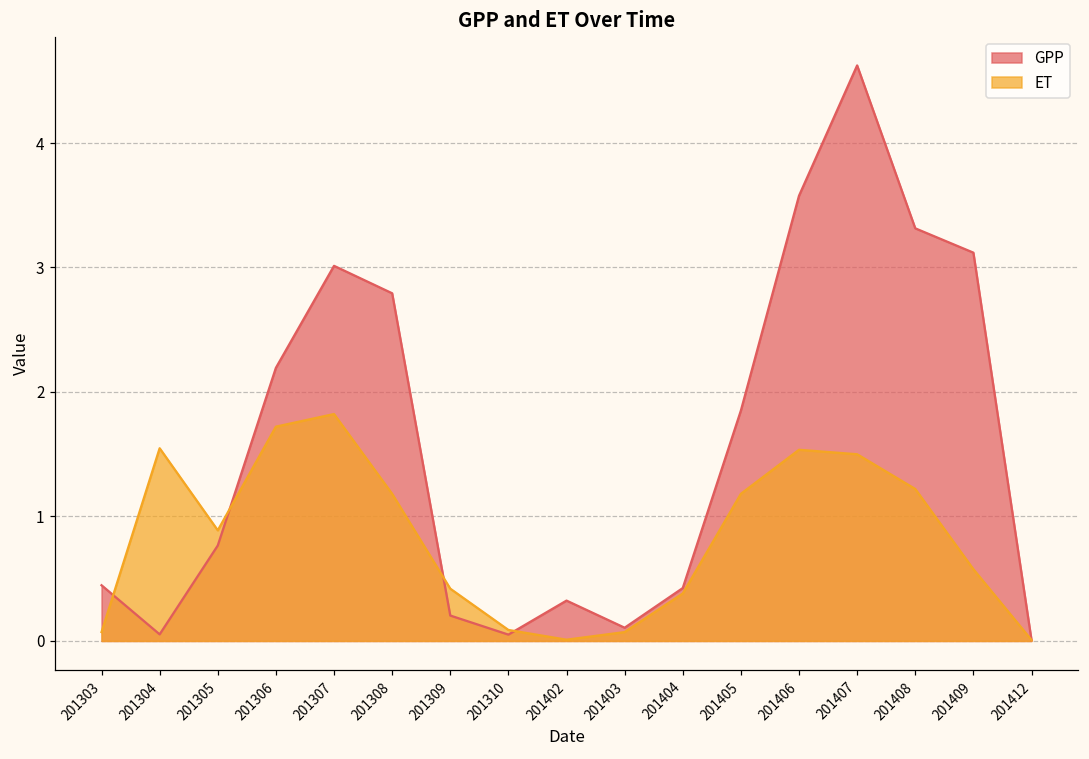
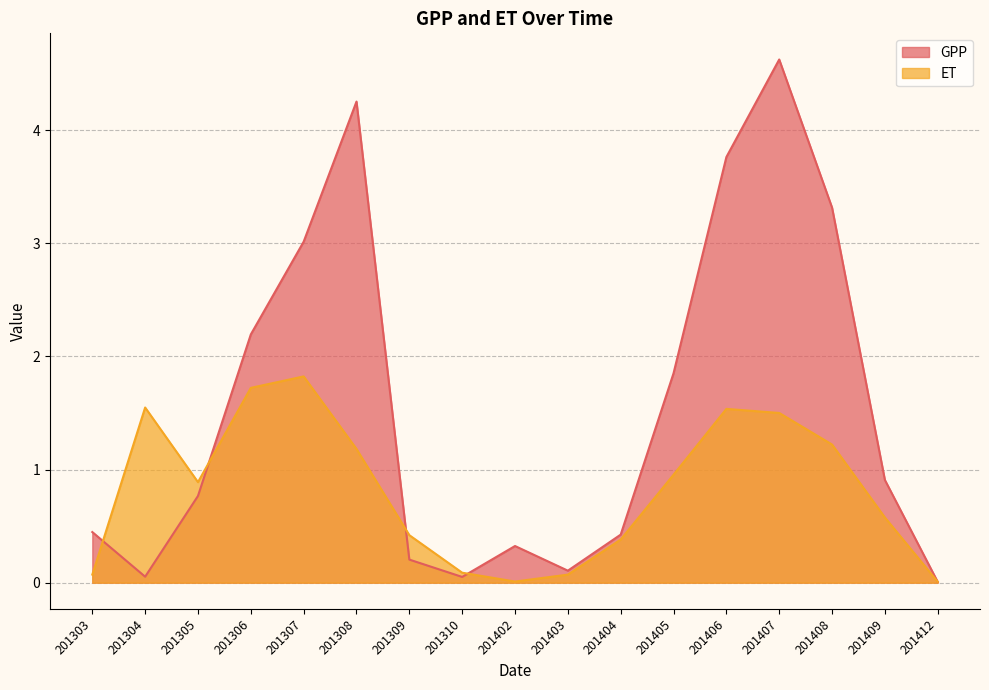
  {
    "GPP": {
      "201303": 0.45,
      "201304": 0.05,
      "201305": 0.77,
      "201306": 2.19,
      "201307": 3.01,
-     "201308": 2.79,
+     "201308": 4.25,
      "201309": 0.20,
      "201310": 0.05,
      "201402": 0.32,
      "201403": 0.11,
      "201404": 0.42,
      "201405": 1.85,
-     "201406": 3.58,
+     "201406": 3.76,
      "201407": 4.62,
      "201408": 3.31,
-     "201409": 3.12
+     "201409": 0.91
    },
    "ET": {
      "201303": 0.07,
      "201304": 1.55,
      "201305": 0.89,
      "201306": 1.72,
      "201307": 1.82,
      "201308": 1.18,
      "201309": 0.42,
      "201310": 0.09,
      "201402": 0.01,
      "201403": 0.07,
      "201404": 0.38,
-     "201405": 1.18,
+     "201405": 0.95,
      "201406": 1.54,
      "201407": 1.50,
      "201408": 1.22,
      "201409": 0.58
    }
  }
